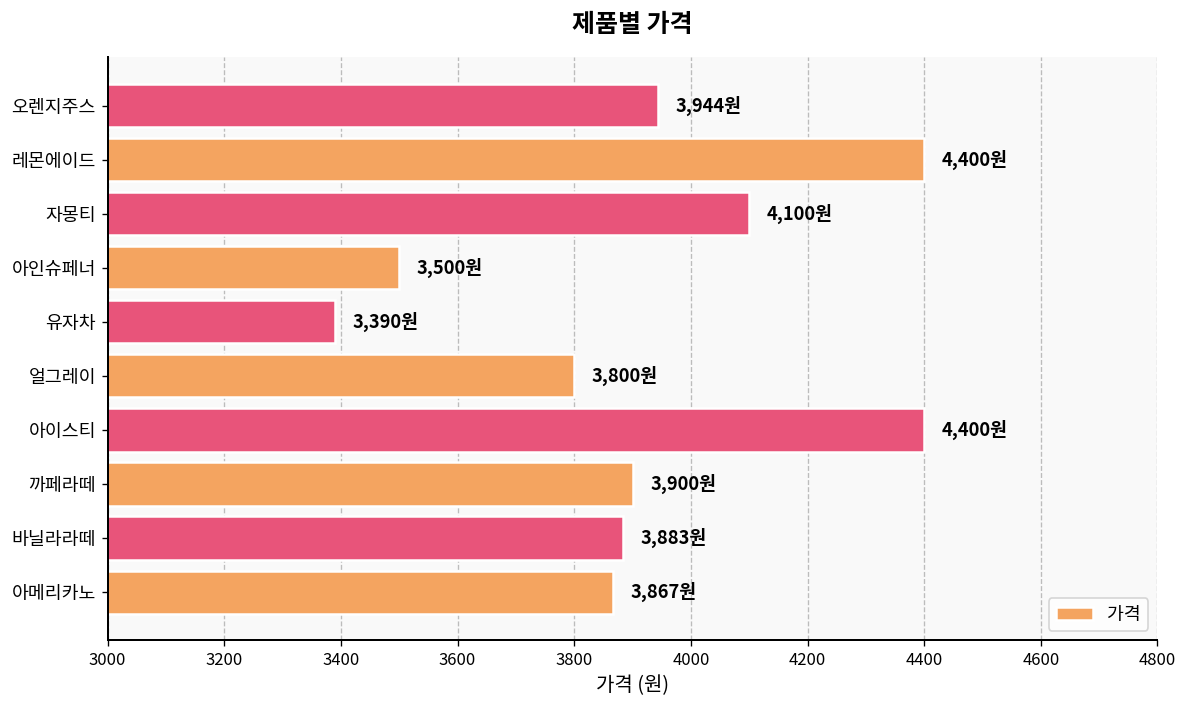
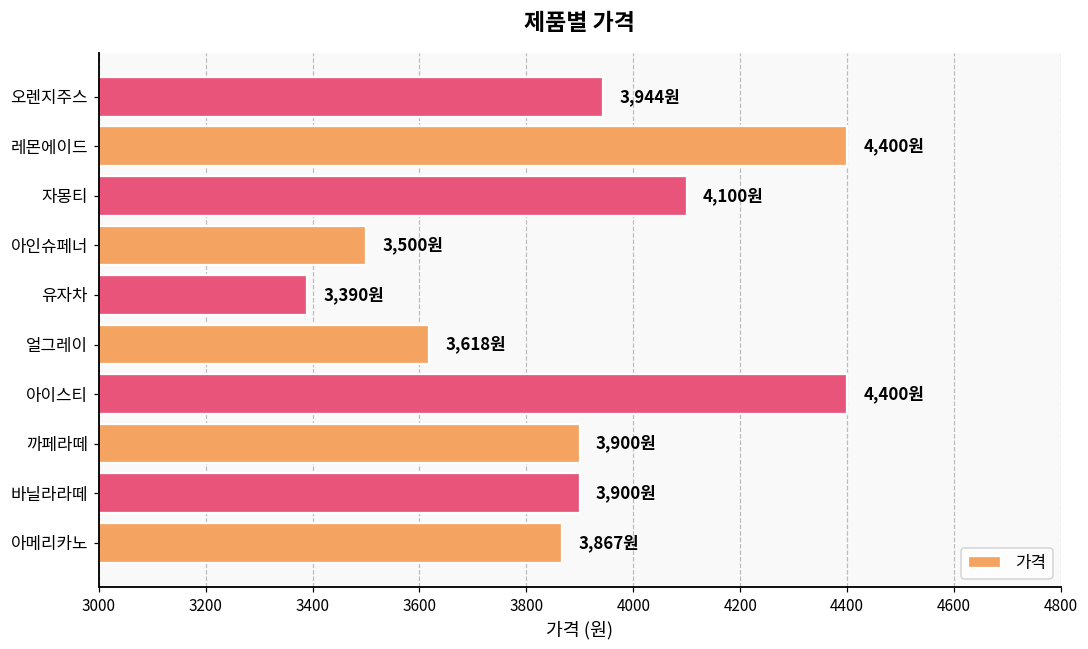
  {
    "오렌지주스": "3,944원",
    "레몬에이드": "4,400원",
    "자몽티": "4,100원",
    "아인슈페너": "3,500원",
    "유자차": "3,390원",
-   "얼그레이": "3,800원",
+   "얼그레이": "3,618원",
    "아이스티": "4,400원",
    "까페라떼": "3,900원",
-   "바닐라라떼": "3,883원",
+   "바닐라라떼": "3,900원",
    "아메리카노": "3,867원"
  }
